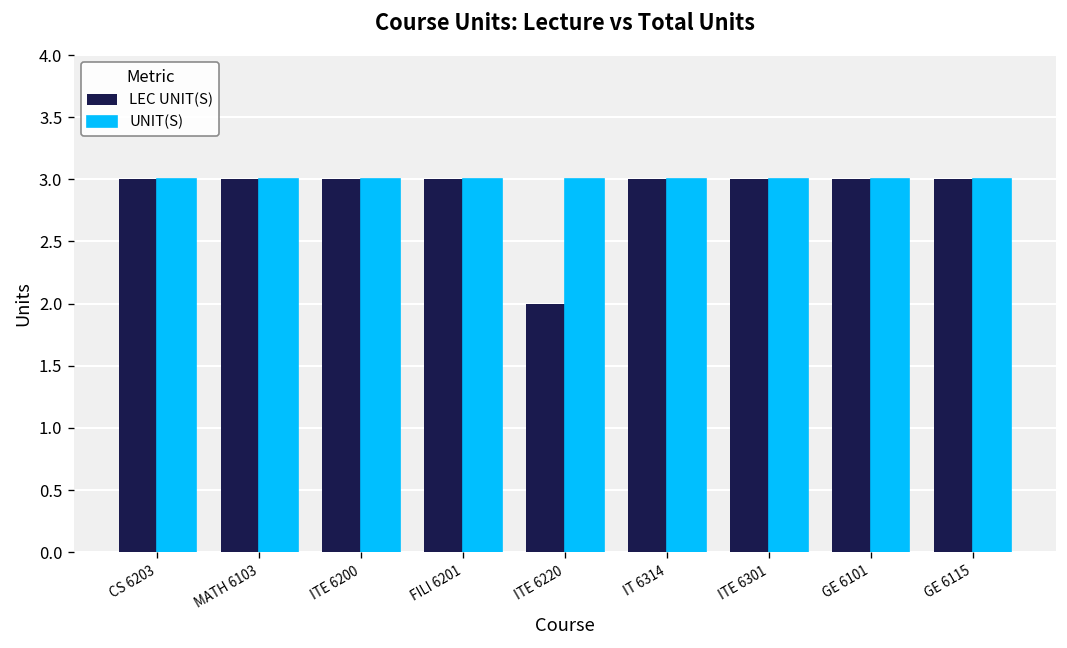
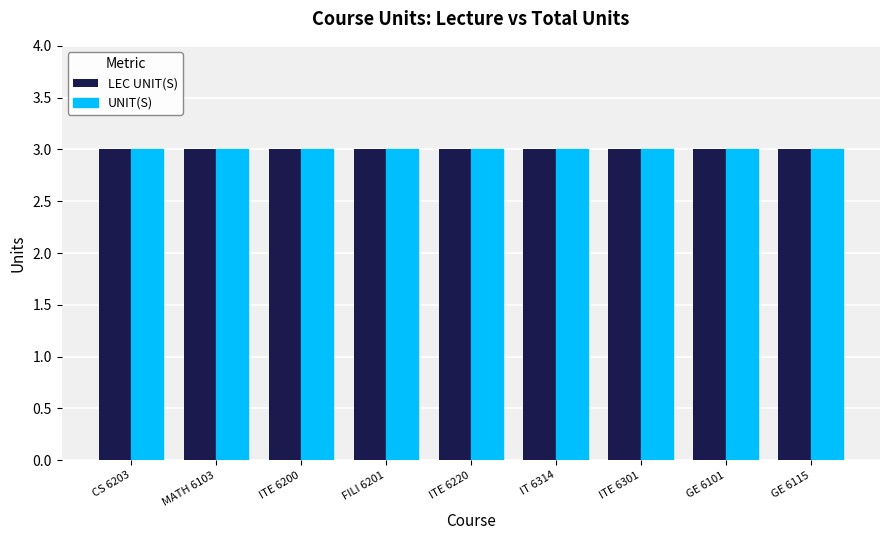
  {
    "LEC UNIT(S)": {
      "CS 6203": 3,
      "MATH 6103": 3,
      "ITE 6200": 3,
      "FILI 6201": 3,
-     "ITE 6220": 2,
+     "ITE 6220": 3,
      "IT 6314": 3,
      "ITE 6301": 3,
      "GE 6101": 3,
      "GE 6115": 3
    },
    "UNIT(S)": {
      "CS 6203": 3,
      "MATH 6103": 3,
      "ITE 6200": 3,
      "FILI 6201": 3,
      "ITE 6220": 3,
      "IT 6314": 3,
      "ITE 6301": 3,
      "GE 6101": 3,
      "GE 6115": 3
    }
  }
